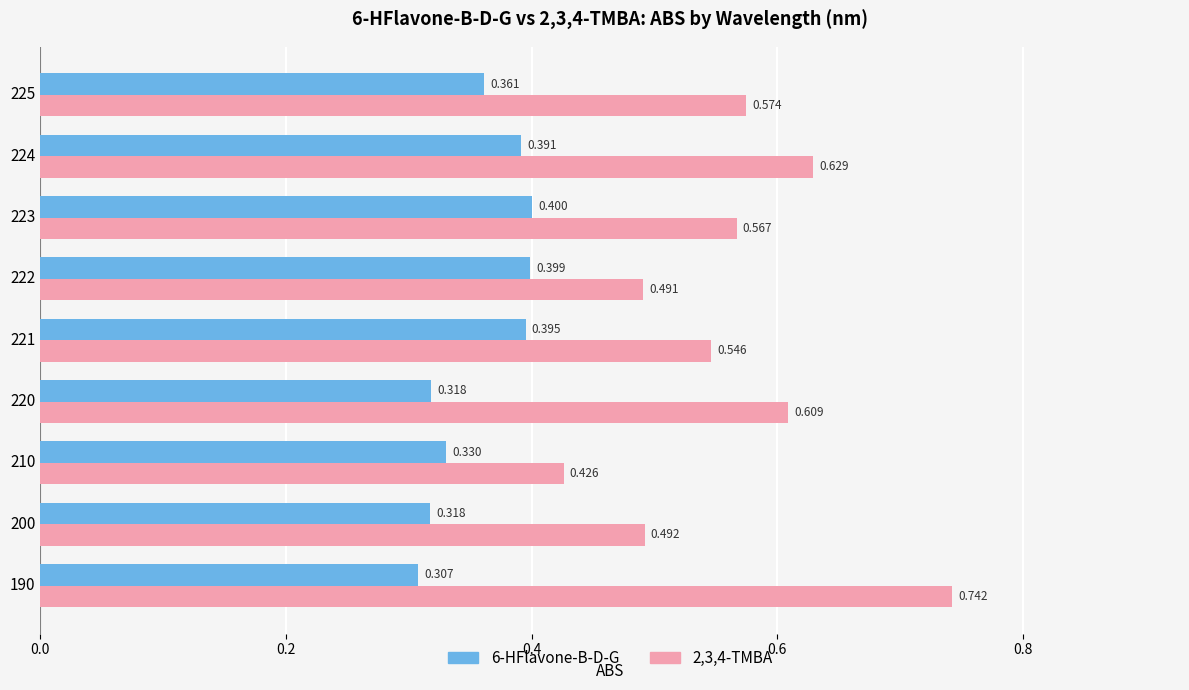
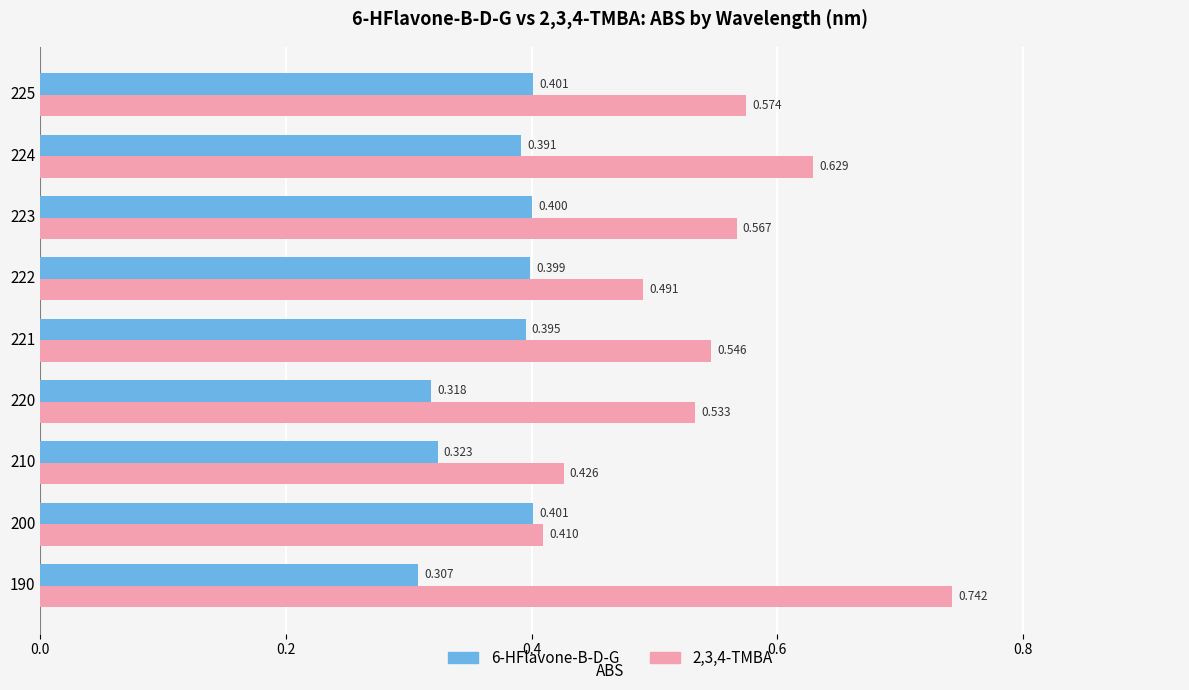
  {
    "6-HFlavone-B-D-G": {
-     "225": 0.361,
+     "225": 0.401,
      "224": 0.391,
      "223": 0.400,
      "222": 0.399,
      "221": 0.395,
      "220": 0.318,
-     "210": 0.330,
-     "200": 0.318,
+     "210": 0.323,
+     "200": 0.401,
      "190": 0.307
    },
    "2,3,4-TMBA": {
      "225": 0.574,
      "224": 0.629,
      "223": 0.567,
      "222": 0.491,
      "221": 0.546,
-     "220": 0.609,
+     "220": 0.533,
      "210": 0.426,
-     "200": 0.492,
+     "200": 0.410,
      "190": 0.742
    }
  }
